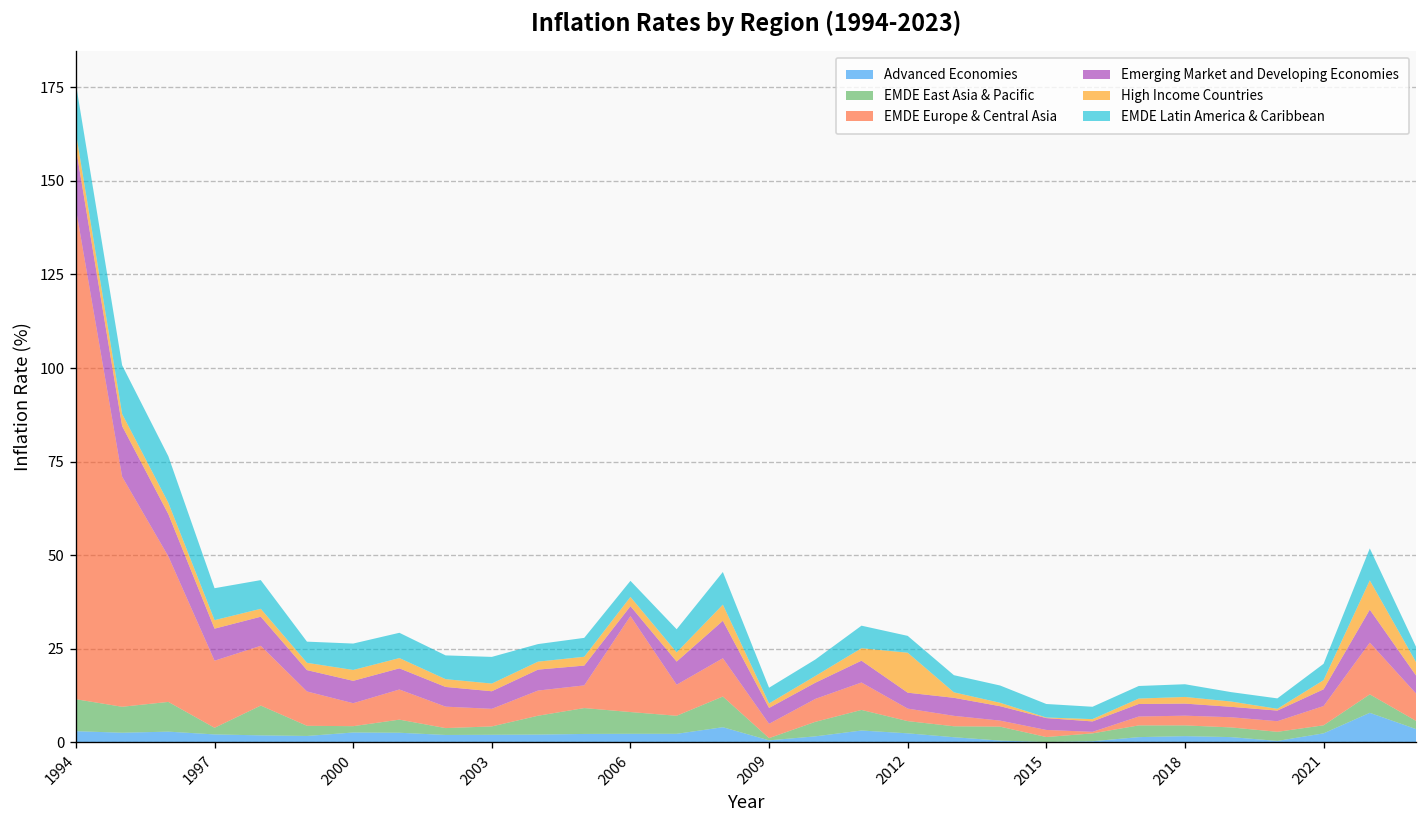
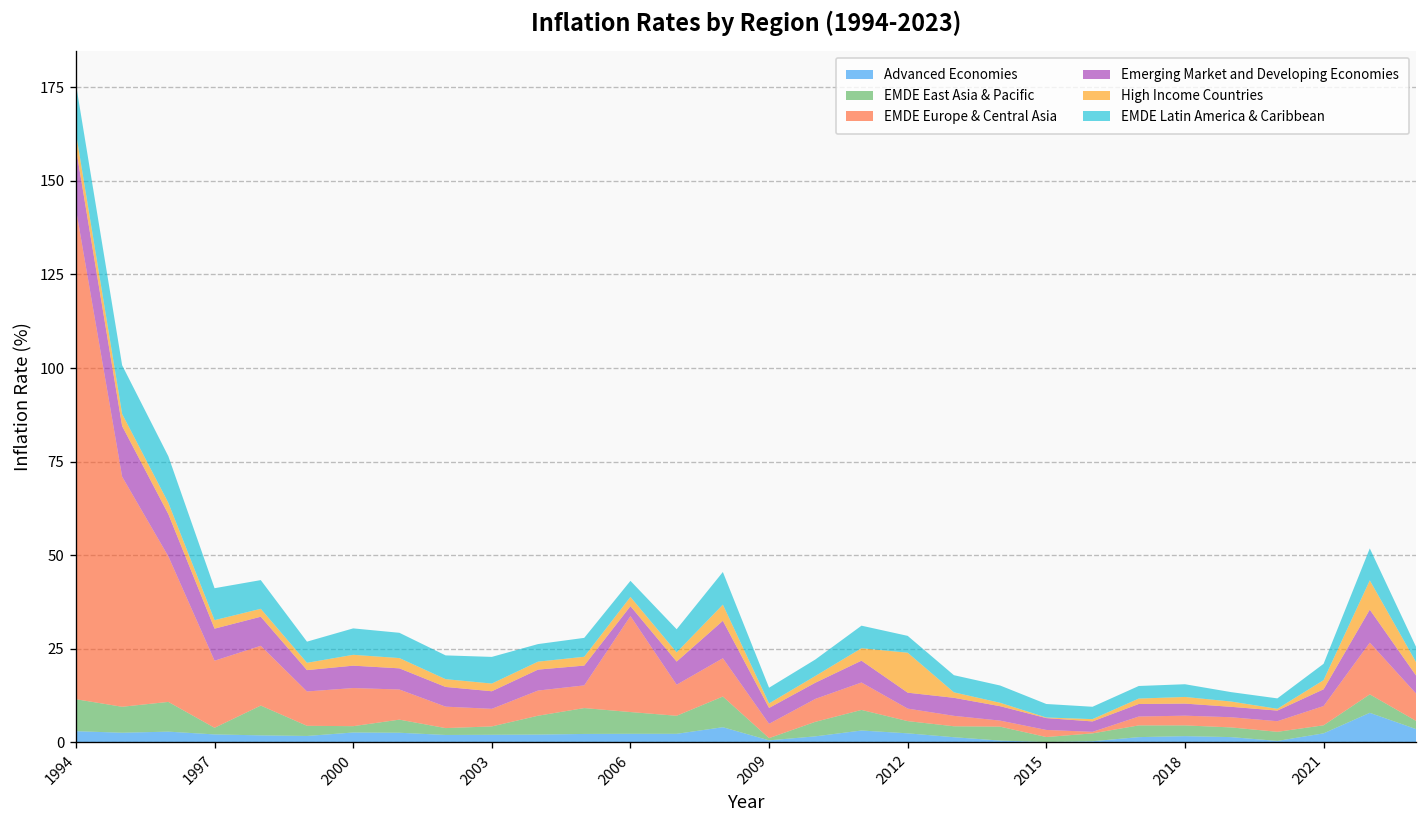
  {
    "EMDE East Asia & Pacific": {
      "1994": 9,
      "1997": 2,
      "2000": 2,
      "2003": 2,
      "2006": 6,
      "2012": 3,
      "2015": 1,
      "2018": 3,
      "2021": 2
    },
    "EMDE Europe & Central Asia": {
      "1994": 131,
      "1997": 18,
-     "2000": 6,
+     "2000": 10,
      "2003": 5,
      "2006": 26,
      "2009": 4,
      "2012": 3,
      "2015": 2,
      "2018": 3,
      "2021": 5
    },
    "Emerging Market and Developing Economies": {
      "1994": 16,
      "1997": 9,
      "2000": 6,
      "2003": 5,
      "2006": 3,
      "2009": 4,
      "2012": 4,
      "2018": 3,
      "2021": 4
    },
    "High Income Countries": {
      "1994": 4,
      "1997": 2,
      "2000": 3,
      "2003": 2,
      "2006": 2,
      "2009": 1,
      "2012": 11,
      "2018": 2,
      "2021": 2
    }
  }
